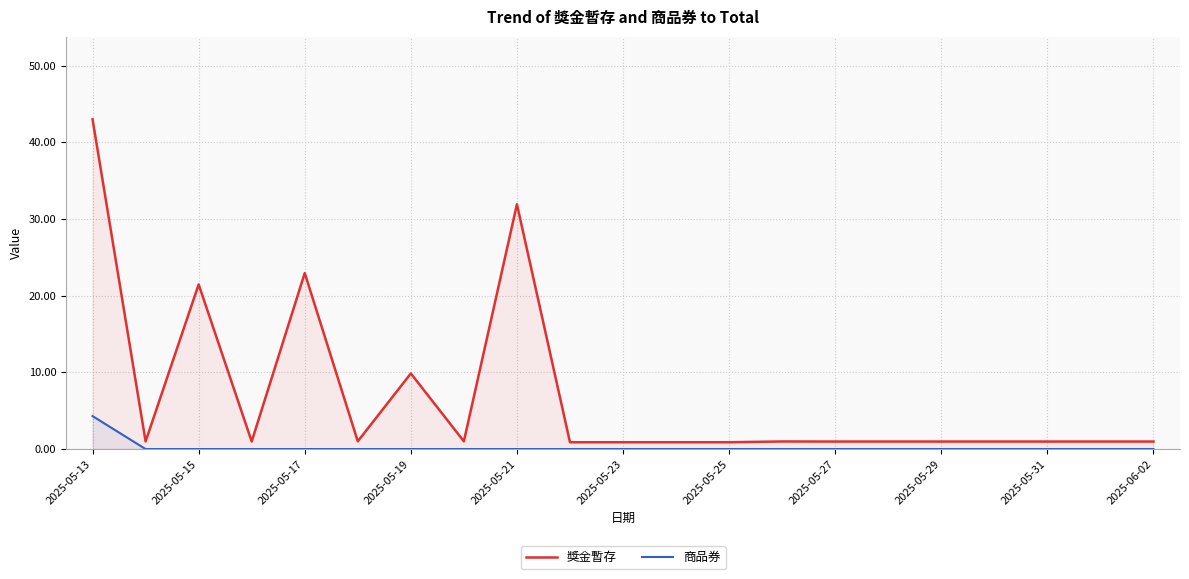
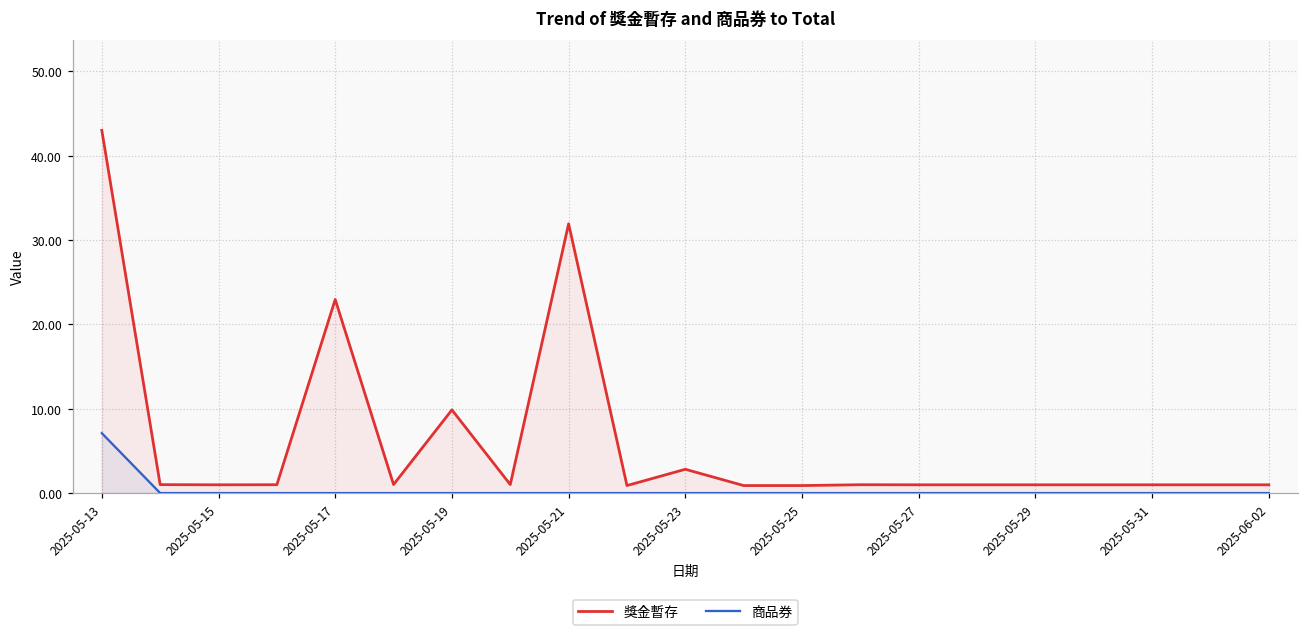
  {
    "獎金暫存": {
      "2025-05-13": 43,
-     "2025-05-15": 21,
+     "2025-05-15": 1,
      "2025-05-17": 23,
      "2025-05-19": 10,
      "2025-05-21": 32,
-     "2025-05-23": 1,
+     "2025-05-23": 3,
      "2025-05-25": 1,
      "2025-05-27": 1,
      "2025-05-29": 1,
      "2025-05-31": 1,
      "2025-06-02": 1
    },
    "商品券": {
-     "2025-05-13": 4,
+     "2025-05-13": 7,
      "2025-05-15": 0,
      "2025-05-17": 0,
      "2025-05-19": 0,
      "2025-05-21": 0,
      "2025-05-23": 0,
      "2025-05-25": 0,
      "2025-05-27": 0,
      "2025-05-29": 0,
      "2025-05-31": 0,
      "2025-06-02": 0
    }
  }
